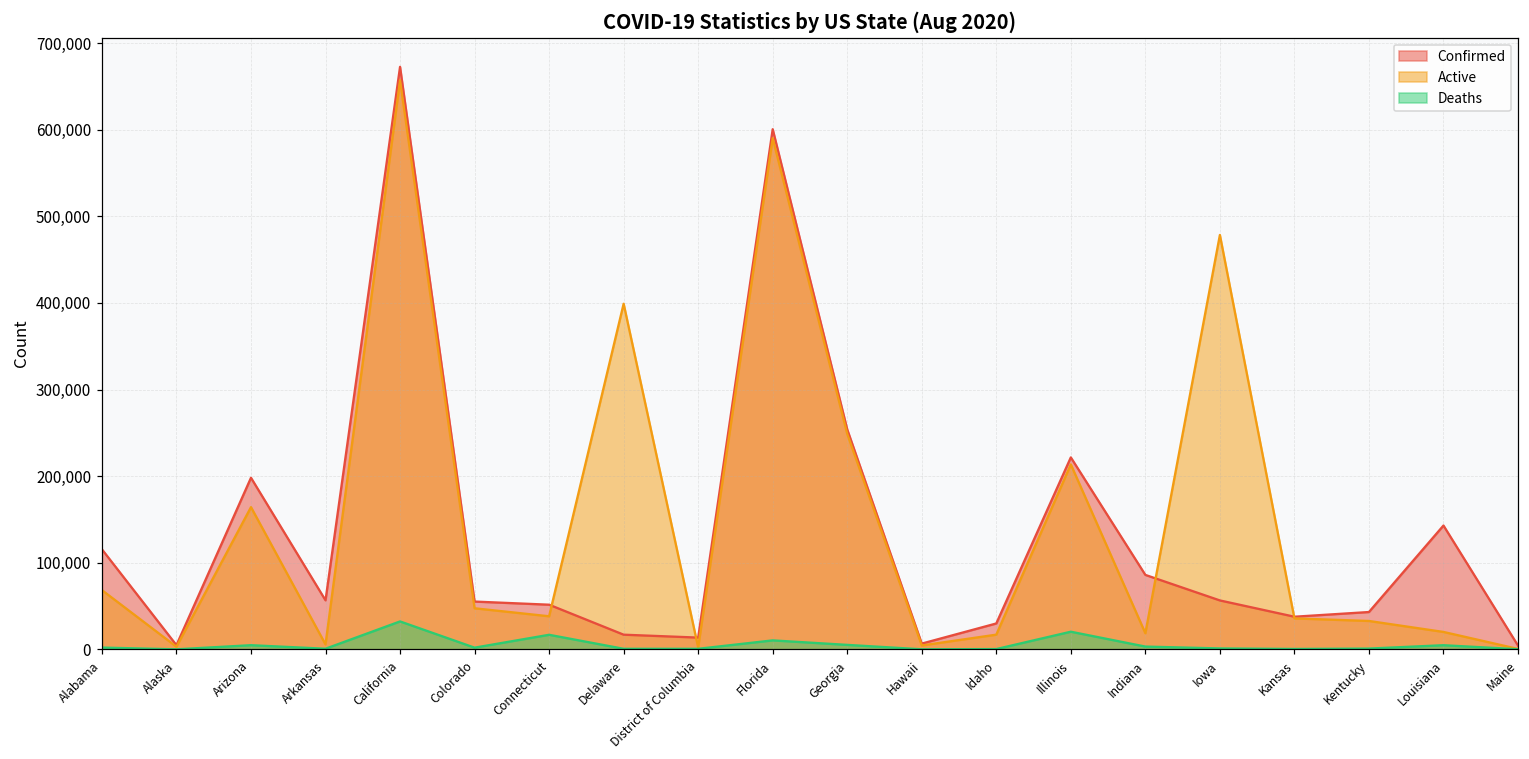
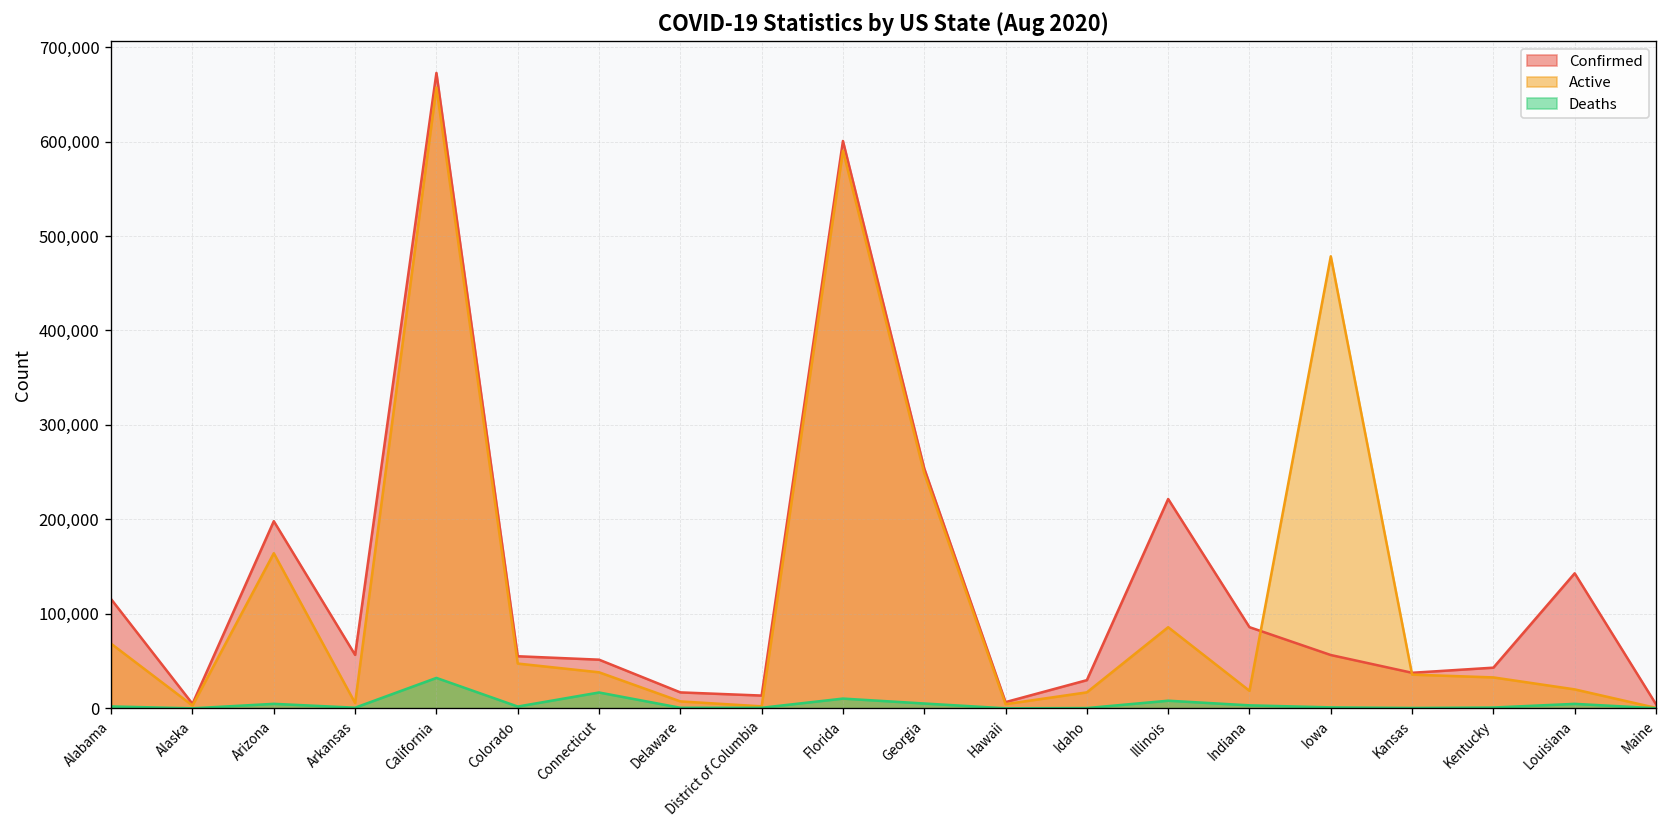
  {
    "Confirmed": {
      "Alabama": "120,000",
      "Arizona": "200,000",
      "Arkansas": "60,000",
      "California": "670,000",
      "Colorado": "60,000",
      "Connecticut": "50,000",
      "Delaware": "20,000",
      "District of Columbia": "10,000",
      "Florida": "600,000",
      "Georgia": "250,000",
      "Idaho": "30,000",
      "Illinois": "220,000",
      "Indiana": "90,000",
      "Iowa": "60,000",
      "Kentucky": "40,000",
      "Louisiana": "140,000",
      "Maine": "0"
    },
    "Active": {
      "Alabama": "70,000",
      "Arizona": "160,000",
      "Arkansas": "10,000",
      "California": "660,000",
      "Colorado": "50,000",
      "Connecticut": "40,000",
-     "Delaware": "400,000",
+     "Delaware": "10,000",
      "Florida": "590,000",
      "Georgia": "250,000",
      "Idaho": "20,000",
-     "Illinois": "210,000",
+     "Illinois": "90,000",
      "Indiana": "20,000",
      "Iowa": "480,000",
      "Kentucky": "30,000",
      "Louisiana": "20,000"
    },
    "Deaths": {
      "Alabama": "0",
      "Arizona": "0",
      "Arkansas": "0",
      "California": "30,000",
      "Colorado": "0",
      "Connecticut": "20,000",
      "Delaware": "0",
      "Florida": "10,000",
      "Georgia": "10,000",
      "Hawaii": "0",
      "Idaho": "0",
-     "Illinois": "20,000",
+     "Illinois": "10,000",
      "Indiana": "0",
      "Iowa": "0",
      "Kansas": "0",
      "Kentucky": "0",
      "Louisiana": "0"
    }
  }
